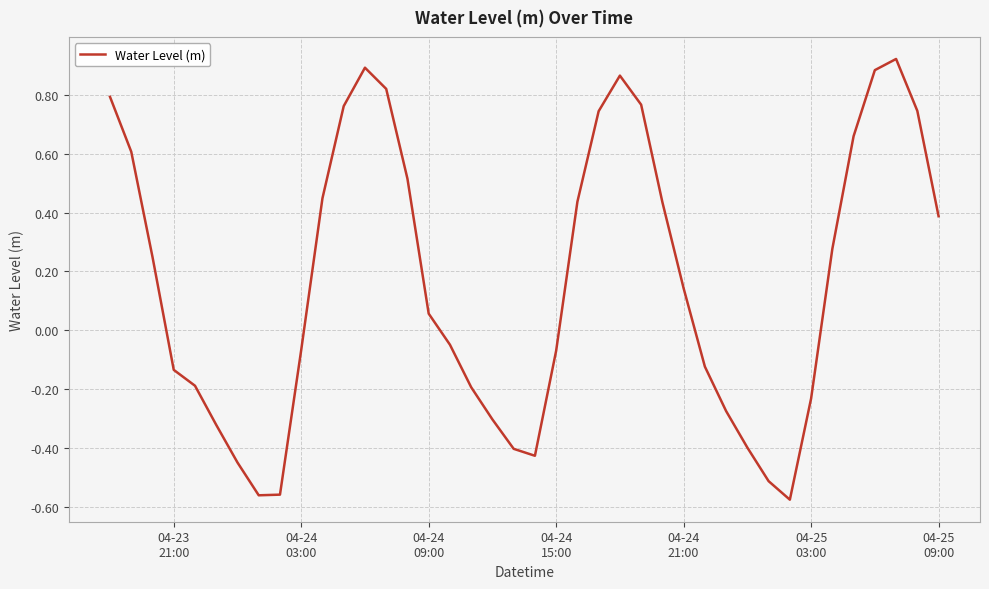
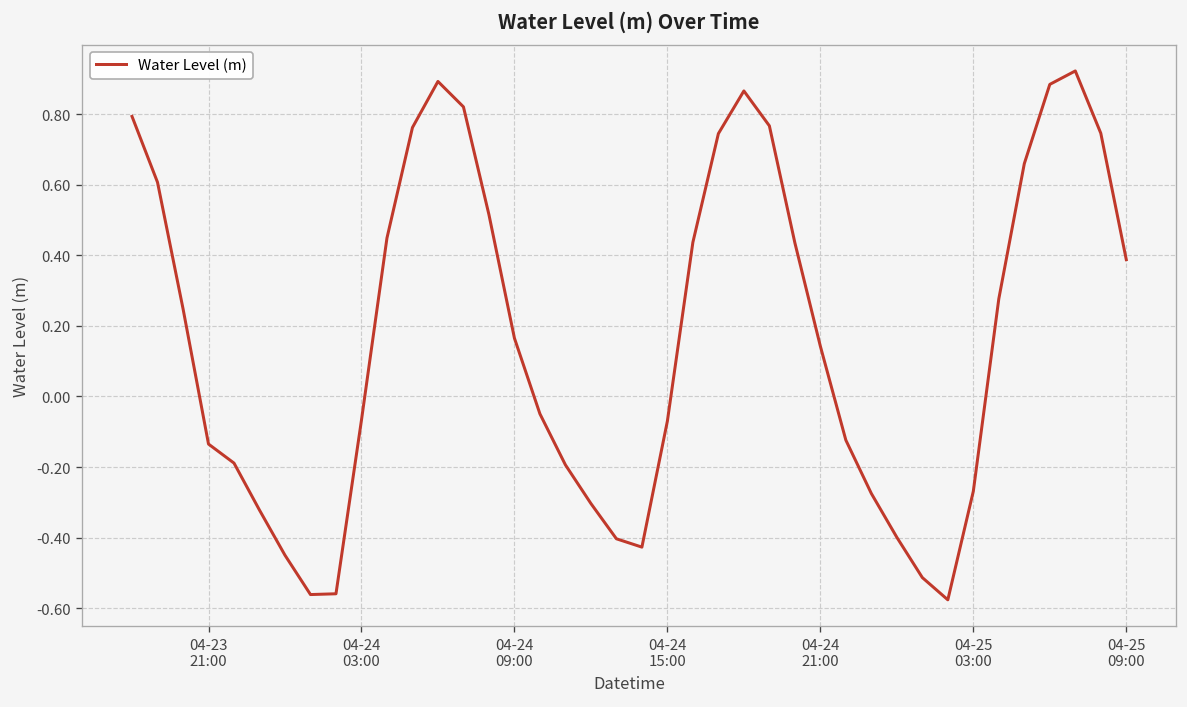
  {
    "04-23 21:00": -0.13,
    "04-24 03:00": -0.07,
-   "04-24 09:00": 0.06,
+   "04-24 09:00": 0.17,
    "04-24 15:00": -0.07,
    "04-24 21:00": 0.14,
-   "04-25 03:00": -0.23,
+   "04-25 03:00": -0.27,
    "04-25 09:00": 0.39
  }
